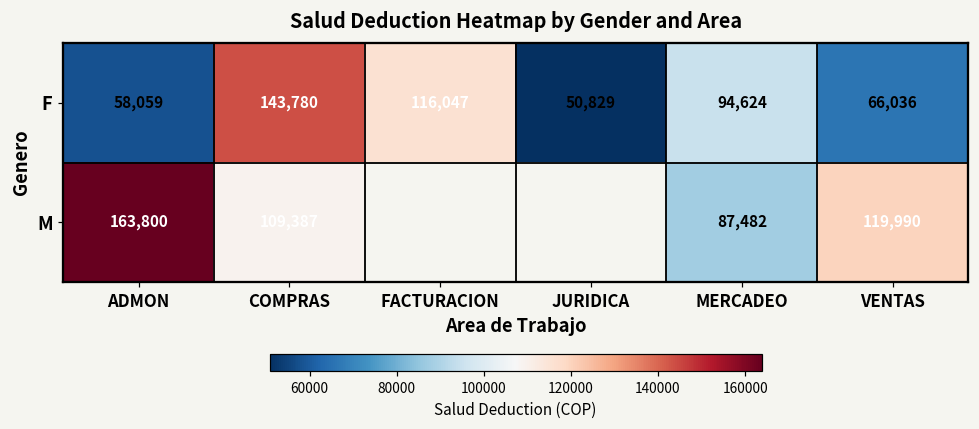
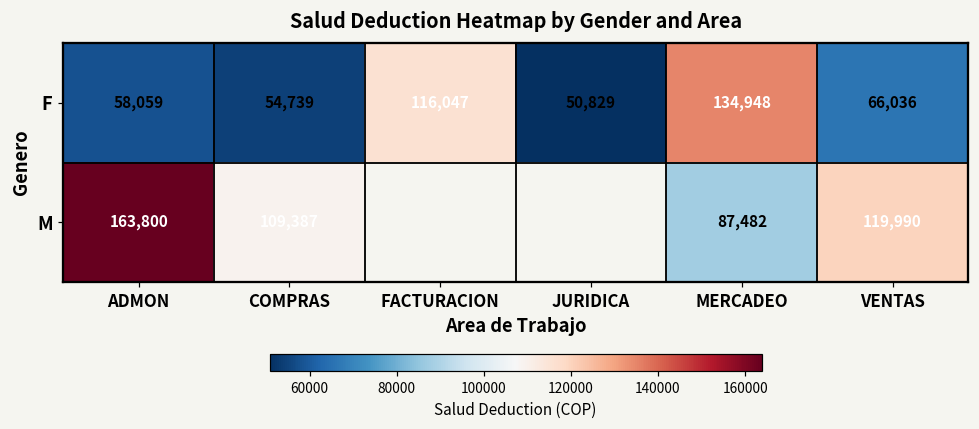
  {
    "F": {
      "ADMON": "58,059",
-     "COMPRAS": "143,780",
+     "COMPRAS": "54,739",
      "JURIDICA": "50,829",
-     "MERCADEO": "94,624",
+     "MERCADEO": "134,948",
      "VENTAS": "66,036"
    },
    "M": {
      "ADMON": "163,800",
      "MERCADEO": "87,482",
      "VENTAS": "119,990"
    }
  }
